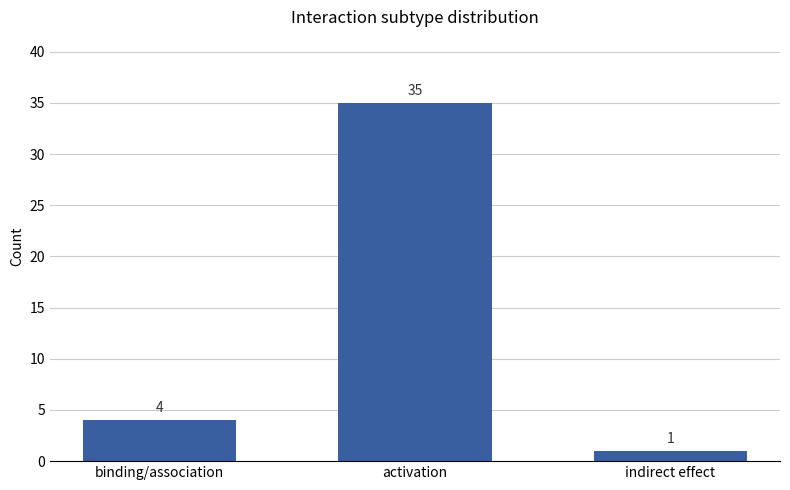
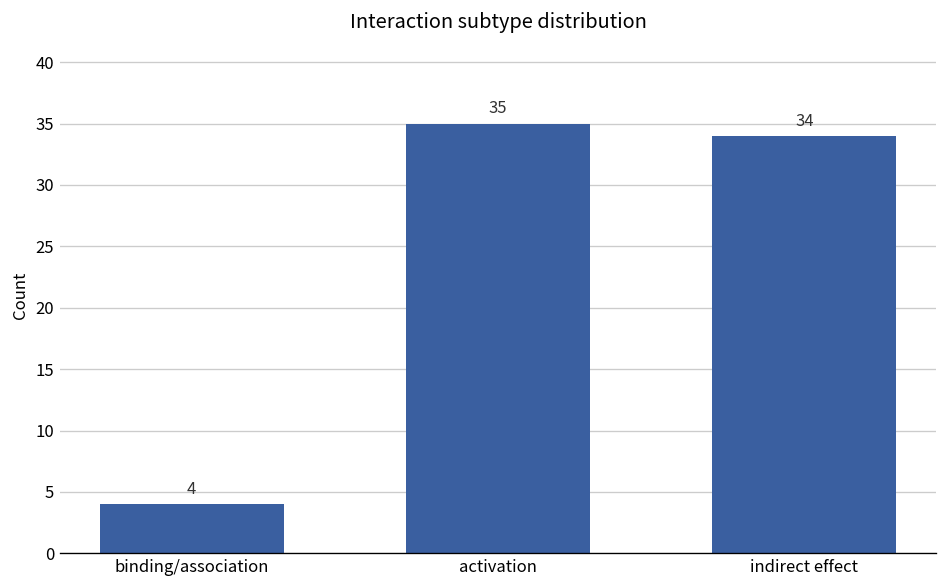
  {
    "binding/association": 4,
    "activation": 35,
-   "indirect effect": 1
+   "indirect effect": 34
  }
